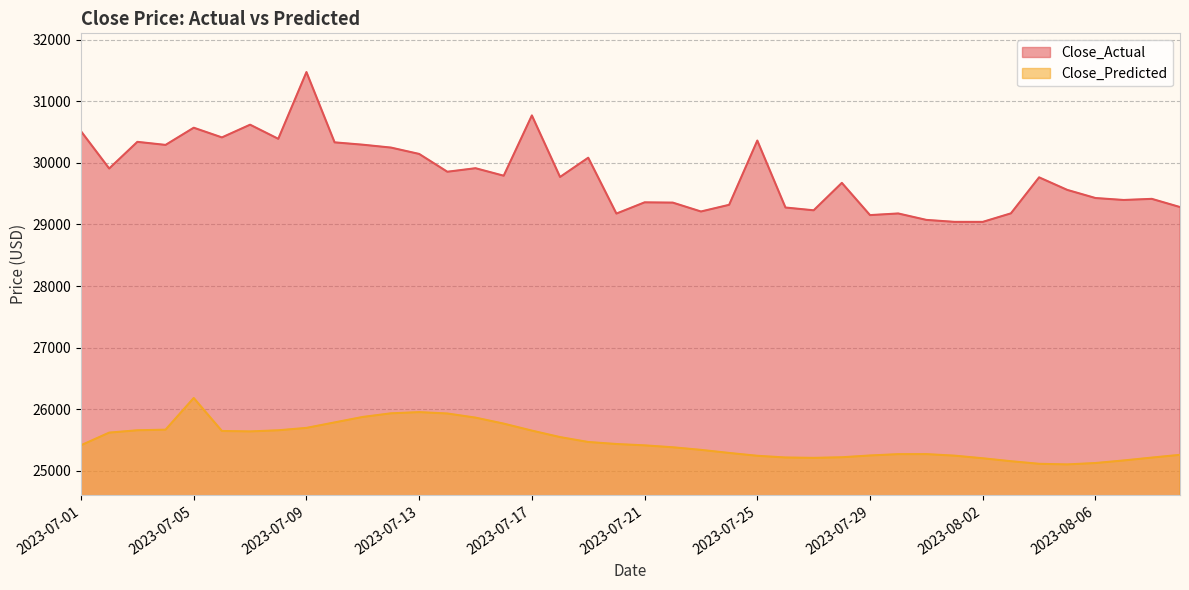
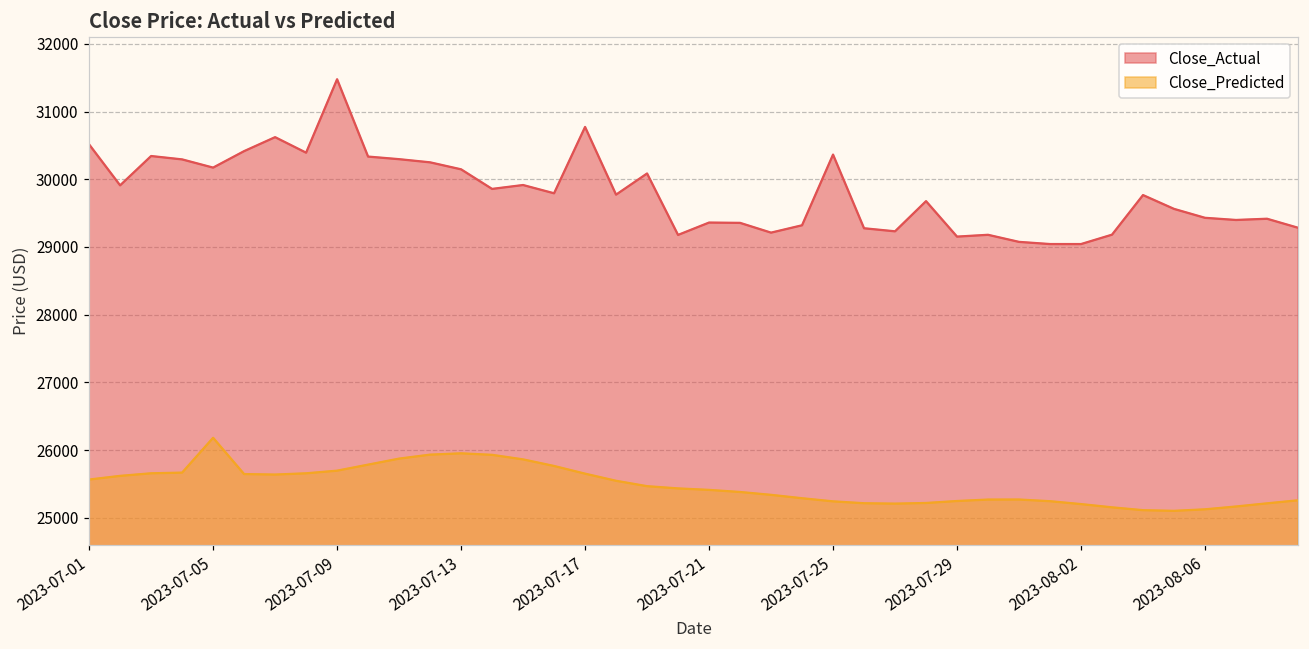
  {
    "Close_Actual": {
      "2023-07-01": 30500,
-     "2023-07-05": 30600,
+     "2023-07-05": 30200,
      "2023-07-09": 31500,
      "2023-07-13": 30100,
      "2023-07-17": 30800,
      "2023-07-21": 29400,
      "2023-07-25": 30400,
      "2023-07-29": 29200,
      "2023-08-02": 29000,
      "2023-08-06": 29400
    },
    "Close_Predicted": {
-     "2023-07-01": 25400,
+     "2023-07-01": 25600,
      "2023-07-05": 26200,
      "2023-07-09": 25700,
      "2023-07-13": 26000,
      "2023-07-17": 25700,
      "2023-07-21": 25400,
      "2023-07-25": 25200,
      "2023-07-29": 25200,
      "2023-08-02": 25200,
      "2023-08-06": 25100
    }
  }
